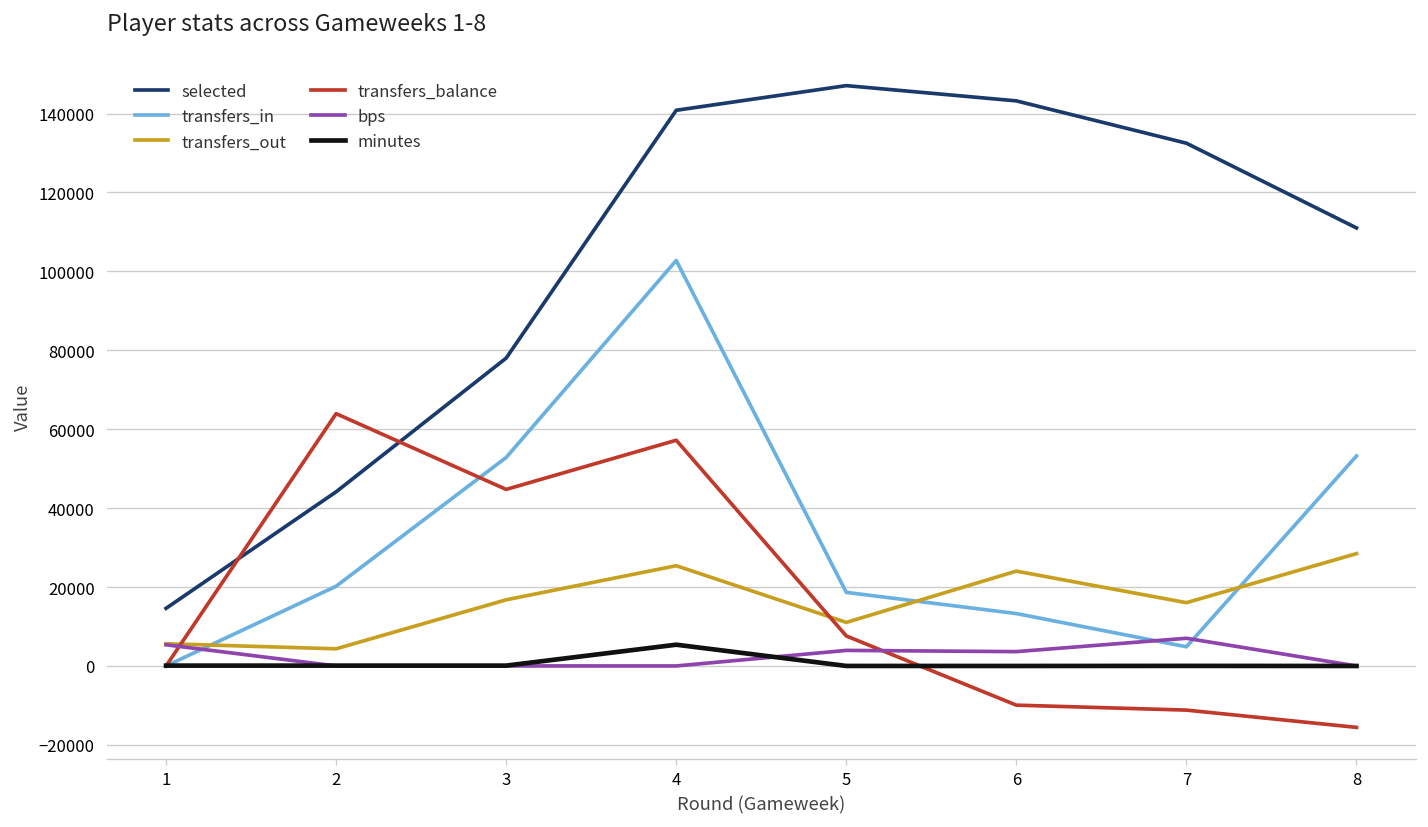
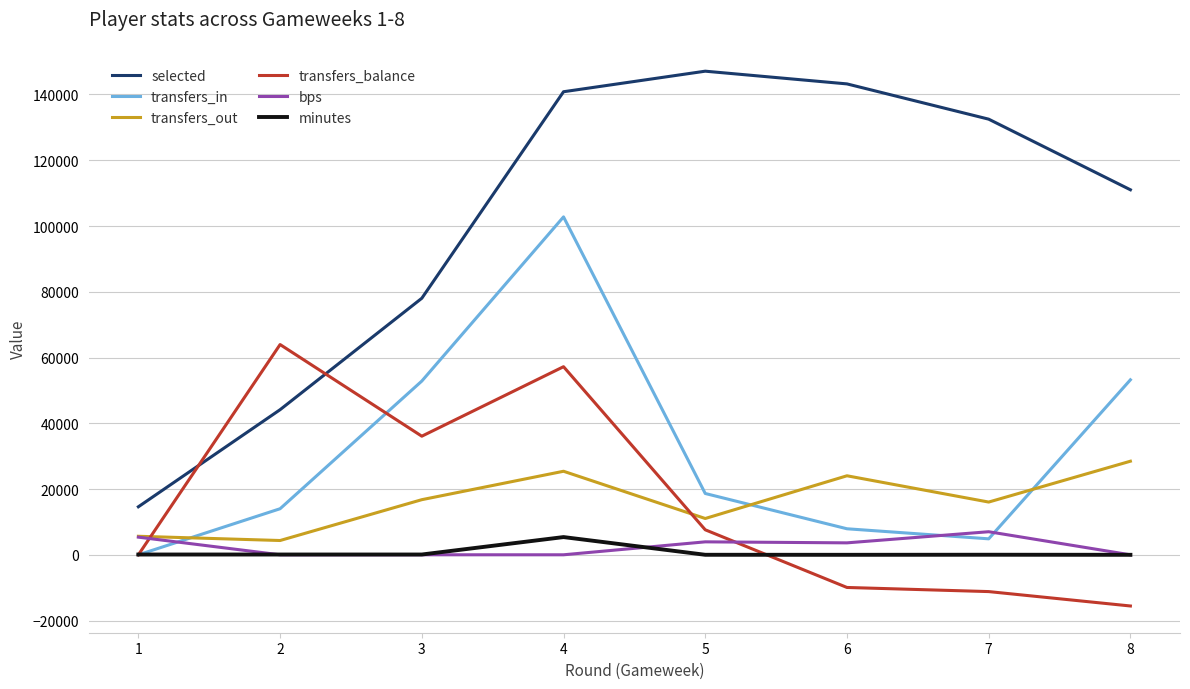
  {
    "selected": {
      "1": 15000,
      "2": 44000,
      "3": 78000,
      "4": 141000,
      "5": 147000,
      "6": 143000,
      "7": 132000,
      "8": 111000
    },
    "transfers_in": {
-     "2": 20000,
+     "2": 14000,
      "3": 53000,
      "4": 103000,
      "5": 19000,
-     "6": 13000,
+     "6": 8000,
      "7": 5000,
      "8": 53000
    },
    "transfers_out": {
      "2": 4000,
      "3": 17000,
      "4": 25000,
      "5": 11000,
      "6": 24000,
      "7": 16000,
      "8": 28000
    },
    "transfers_balance": {
      "2": 64000,
-     "3": 45000,
+     "3": 36000,
      "4": 57000,
      "5": 8000,
      "6": -10000,
      "7": -11000,
      "8": -16000
    },
    "bps": {
      "4": 0,
      "5": 4000,
      "6": 4000,
      "7": 7000
    },
    "minutes": {
      "4": 5000,
      "5": 0,
      "6": 0,
      "7": 0
    }
  }
